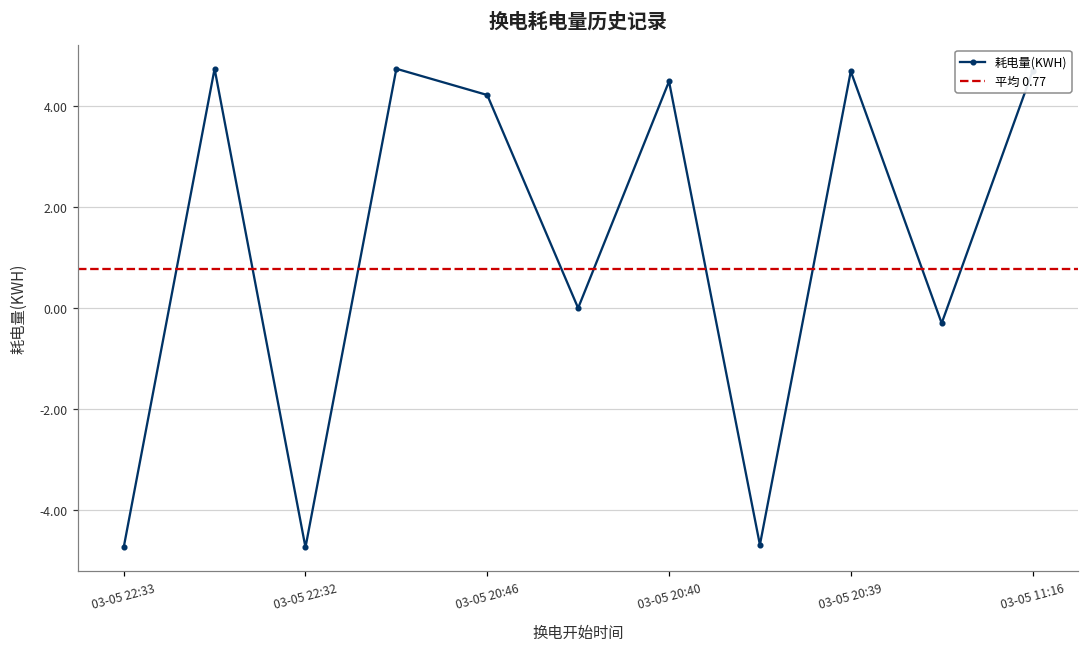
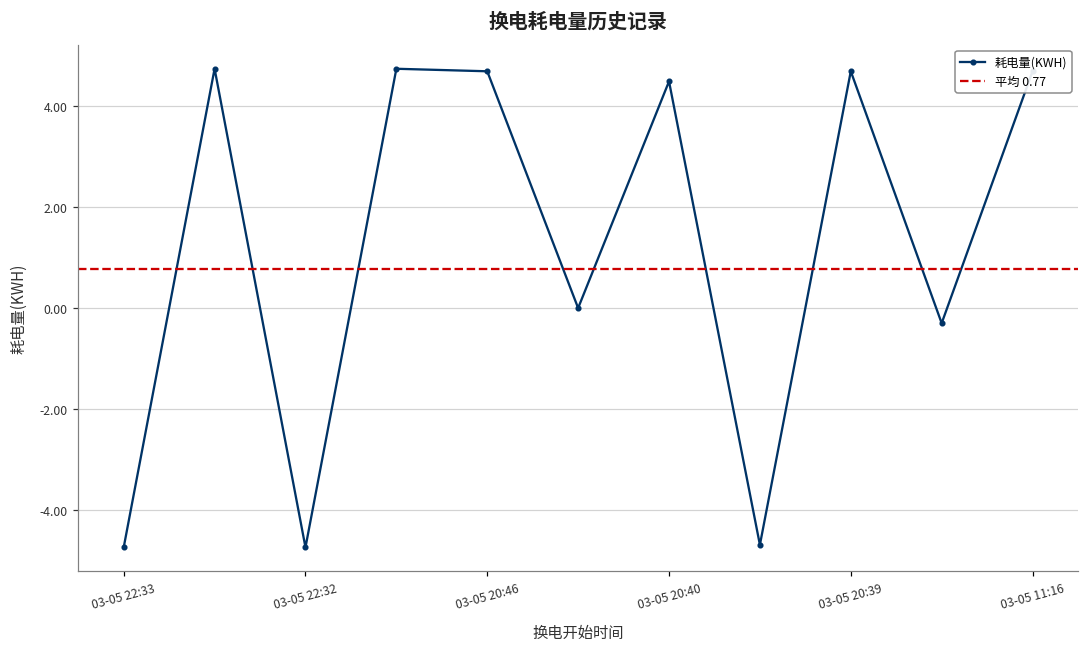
  {
-   "03-05 20:46": 4.2,
+   "03-05 20:46": 4.7,
    "03-05 20:40": 4.5
  }
